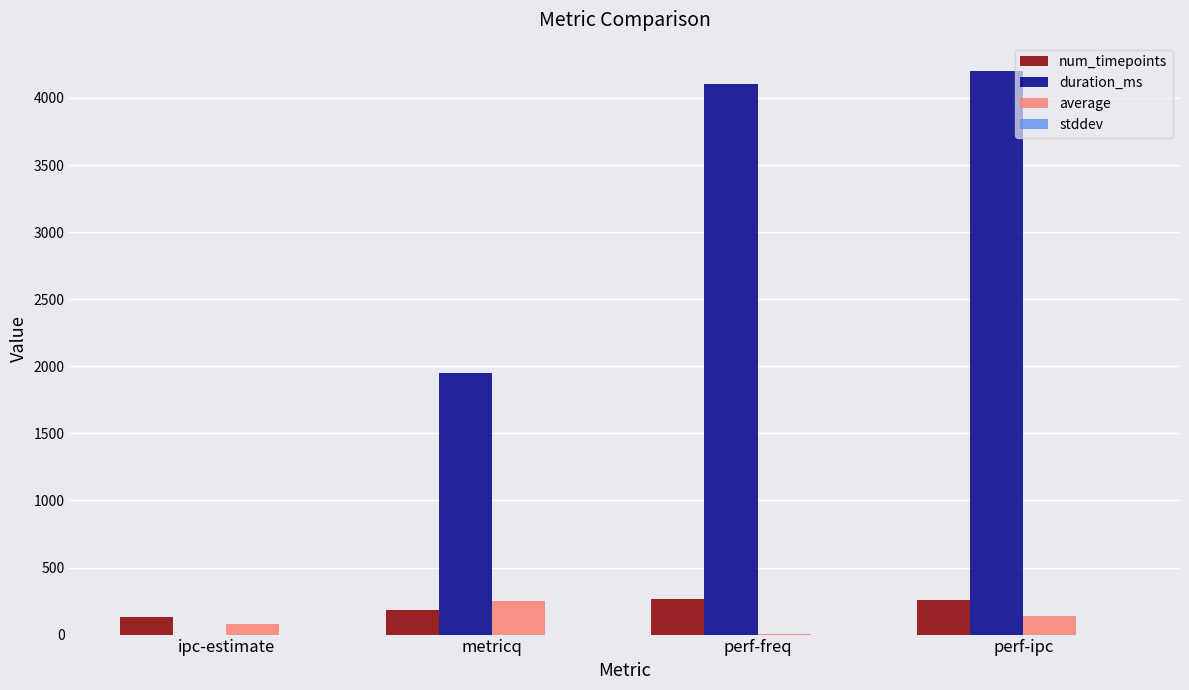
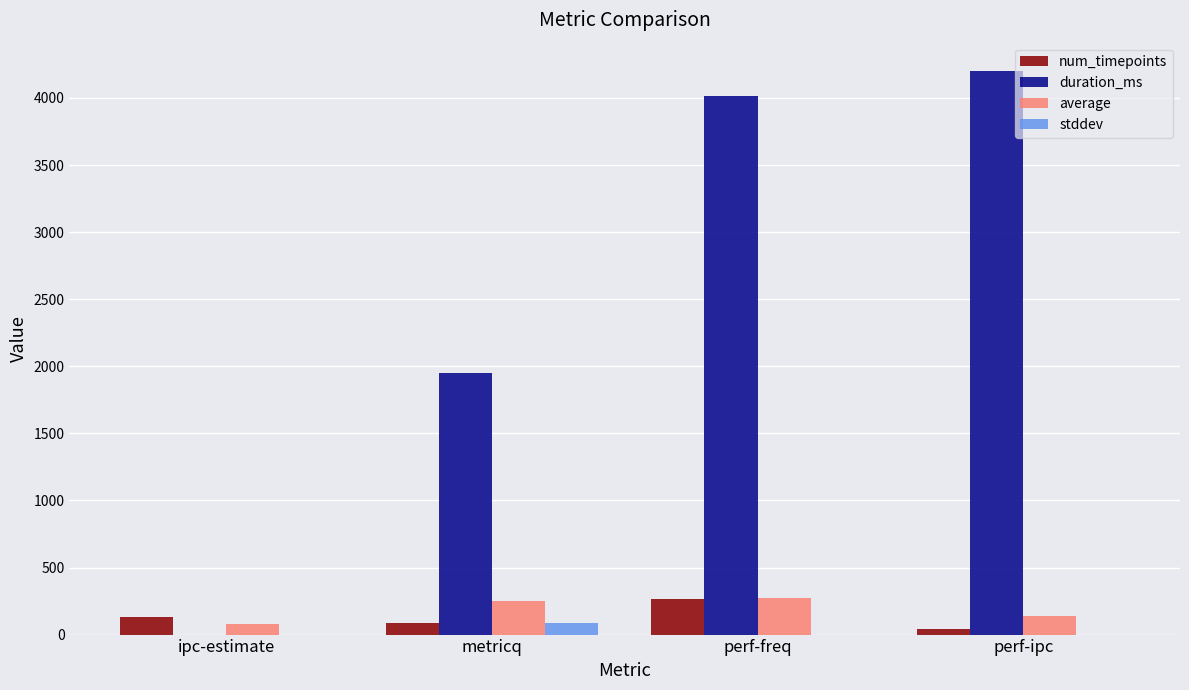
  {
    "num_timepoints": {
      "ipc-estimate": 130,
-     "metricq": 180,
+     "metricq": 90,
      "perf-freq": 270,
-     "perf-ipc": 260
+     "perf-ipc": 40
    },
    "duration_ms": {
      "ipc-estimate": 0,
      "metricq": 1950,
-     "perf-freq": 4100,
+     "perf-freq": 4020,
      "perf-ipc": 4200
    },
    "average": {
      "ipc-estimate": 80,
      "metricq": 250,
-     "perf-freq": 0,
+     "perf-freq": 270,
      "perf-ipc": 130
    },
    "stddev": {
-     "metricq": 0
+     "metricq": 80
    }
  }
